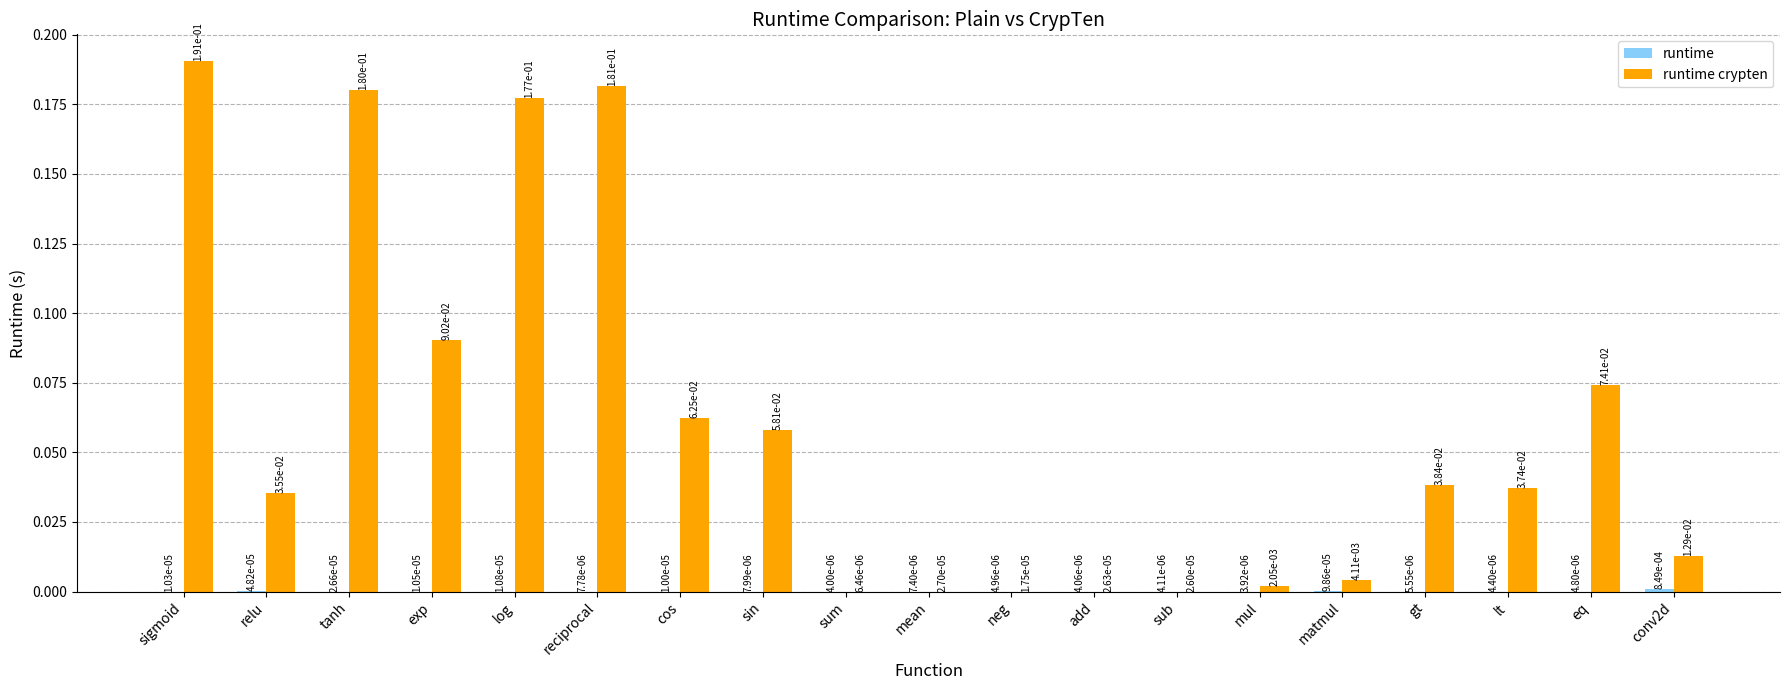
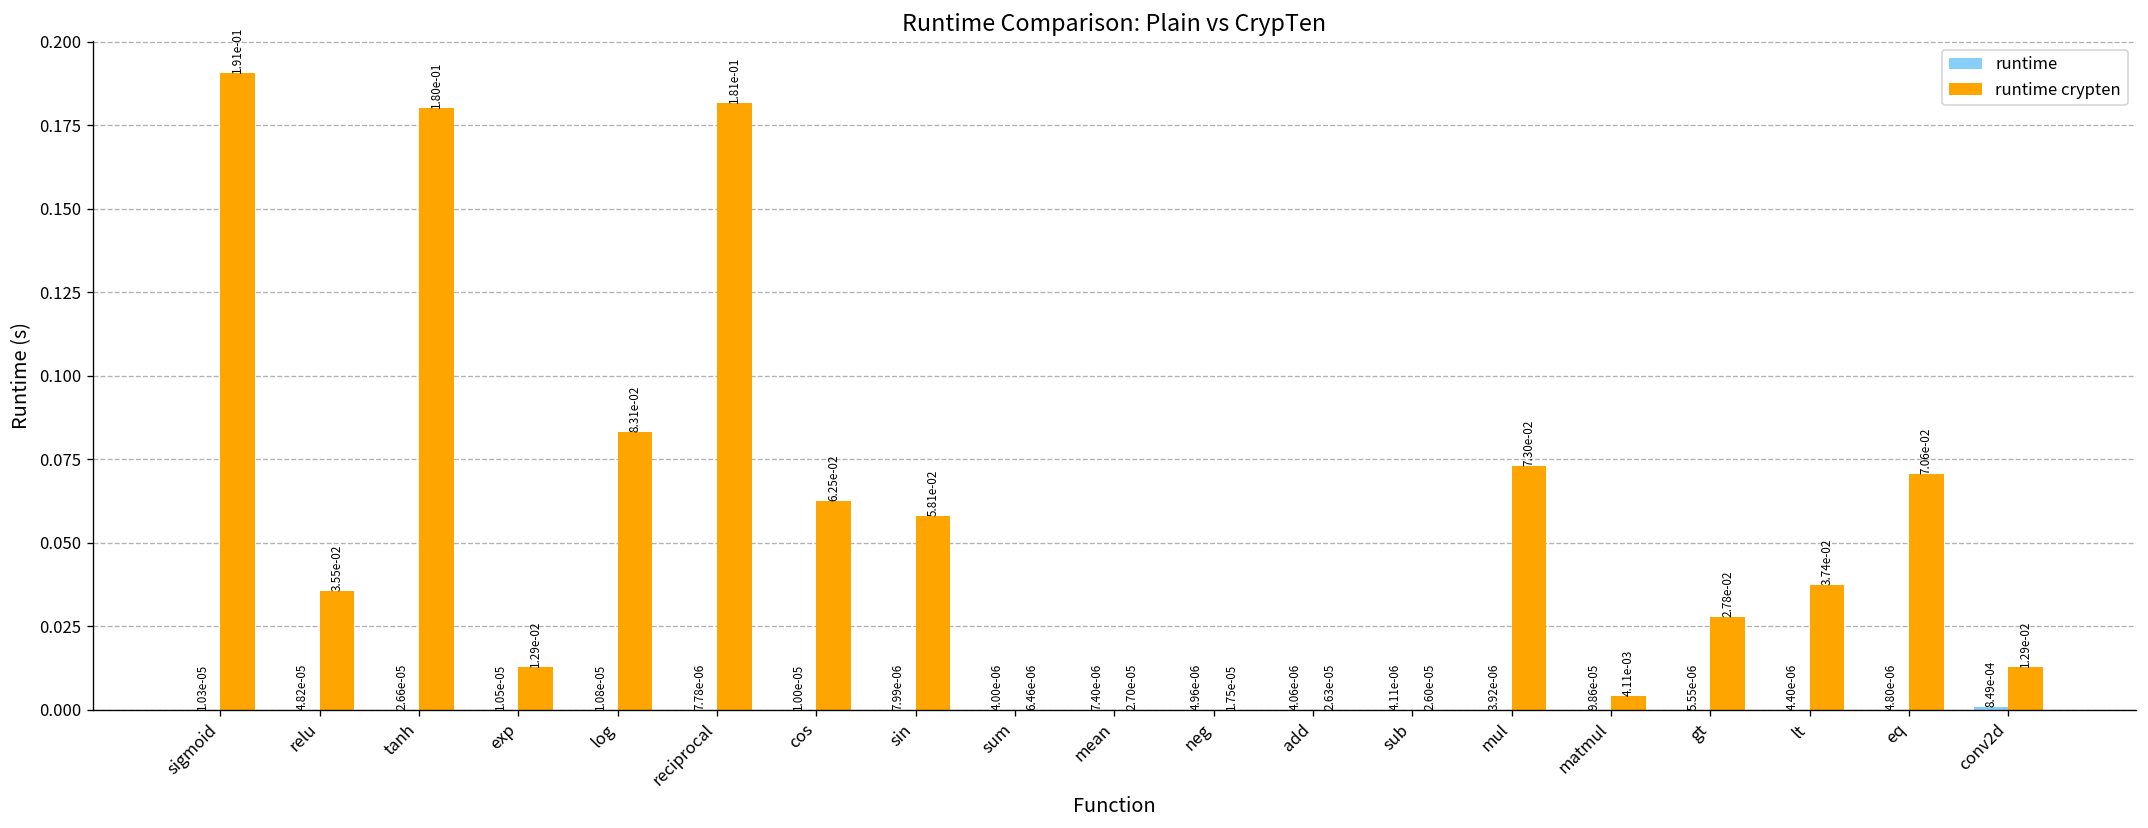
  {
    "runtime": {
      "sigmoid": "1.03e-05",
      "relu": "4.82e-05",
      "tanh": "2.66e-05",
      "exp": "1.05e-05",
      "log": "1.08e-05",
      "reciprocal": "7.78e-06",
      "cos": "1.00e-05",
      "sin": "7.99e-06",
      "sum": "4.00e-06",
      "mean": "7.40e-06",
      "neg": "4.96e-06",
      "add": "4.06e-06",
      "sub": "4.11e-06",
      "mul": "3.92e-06",
      "matmul": "9.86e-05",
      "gt": "5.55e-06",
      "lt": "4.40e-06",
      "eq": "4.80e-06",
      "conv2d": "8.49e-04"
    },
    "runtime crypten": {
      "sigmoid": "1.91e-01",
      "relu": "3.55e-02",
      "tanh": "1.80e-01",
-     "exp": "9.02e-02",
-     "log": "1.77e-01",
+     "exp": "1.29e-02",
+     "log": "8.31e-02",
      "reciprocal": "1.81e-01",
      "cos": "6.25e-02",
      "sin": "5.81e-02",
      "sum": "6.46e-06",
      "mean": "2.70e-05",
      "neg": "1.75e-05",
      "add": "2.63e-05",
      "sub": "2.60e-05",
-     "mul": "2.05e-03",
+     "mul": "7.30e-02",
      "matmul": "4.11e-03",
-     "gt": "3.84e-02",
+     "gt": "2.78e-02",
      "lt": "3.74e-02",
-     "eq": "7.41e-02",
+     "eq": "7.06e-02",
      "conv2d": "1.29e-02"
    }
  }
